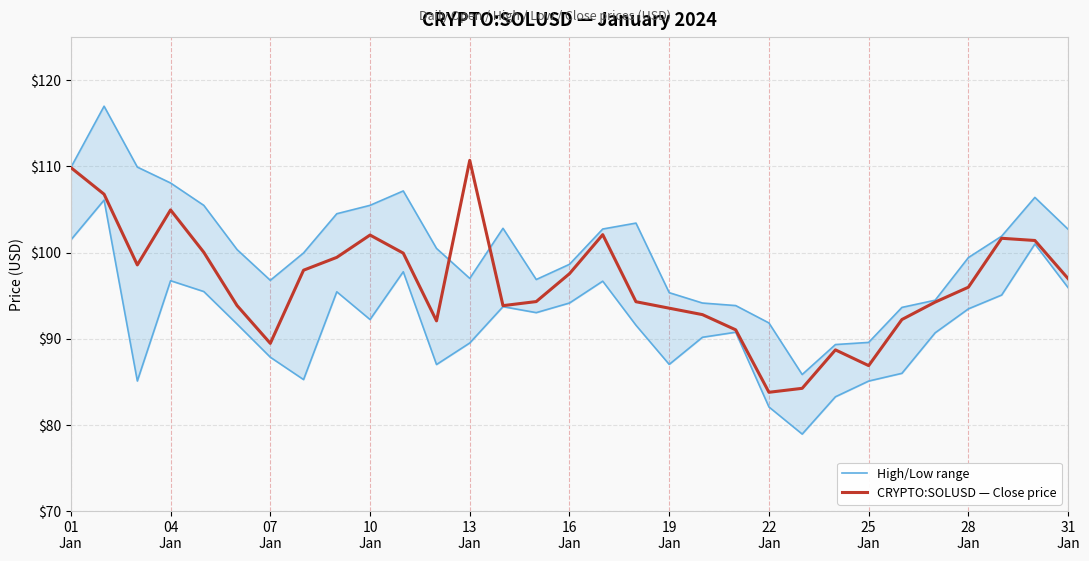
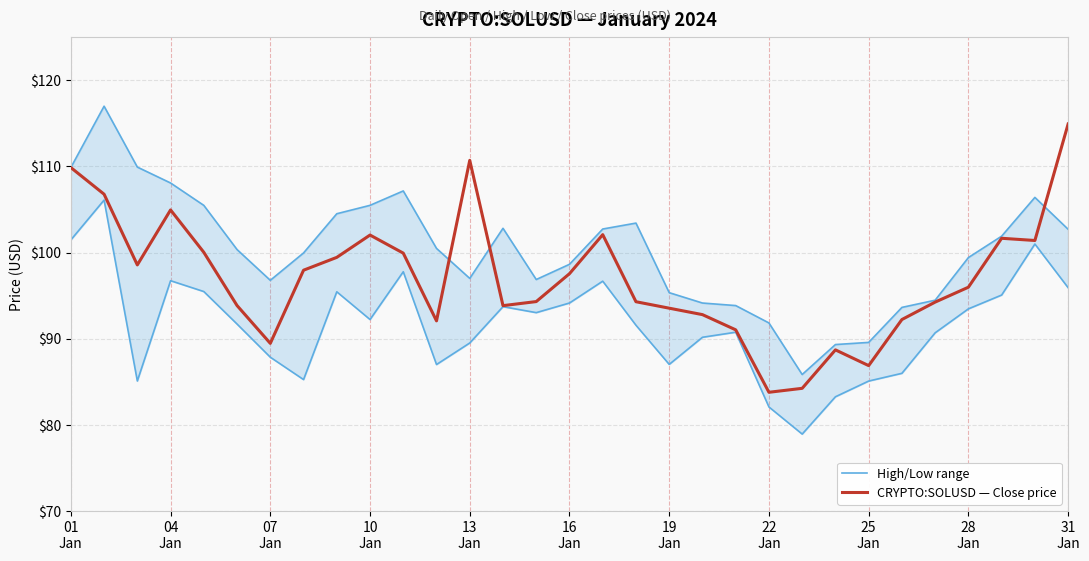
  {
    "CRYPTO:SOLUSD — Close price": {
      "04 Jan": "$105",
      "07 Jan": "$89",
      "10 Jan": "$102",
      "13 Jan": "$111",
      "16 Jan": "$98",
      "19 Jan": "$94",
      "22 Jan": "$84",
      "25 Jan": "$87",
      "28 Jan": "$96",
-     "31 Jan": "$97"
+     "31 Jan": "$115"
    }
  }
